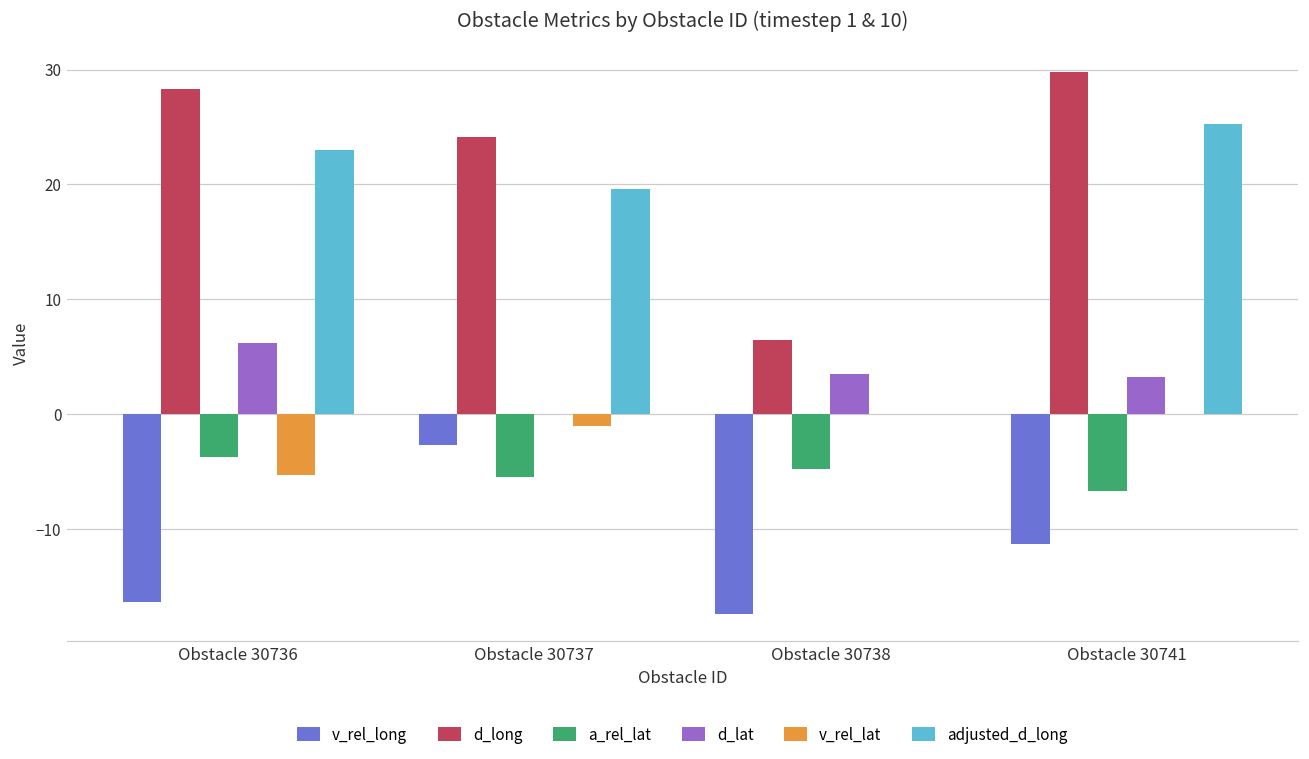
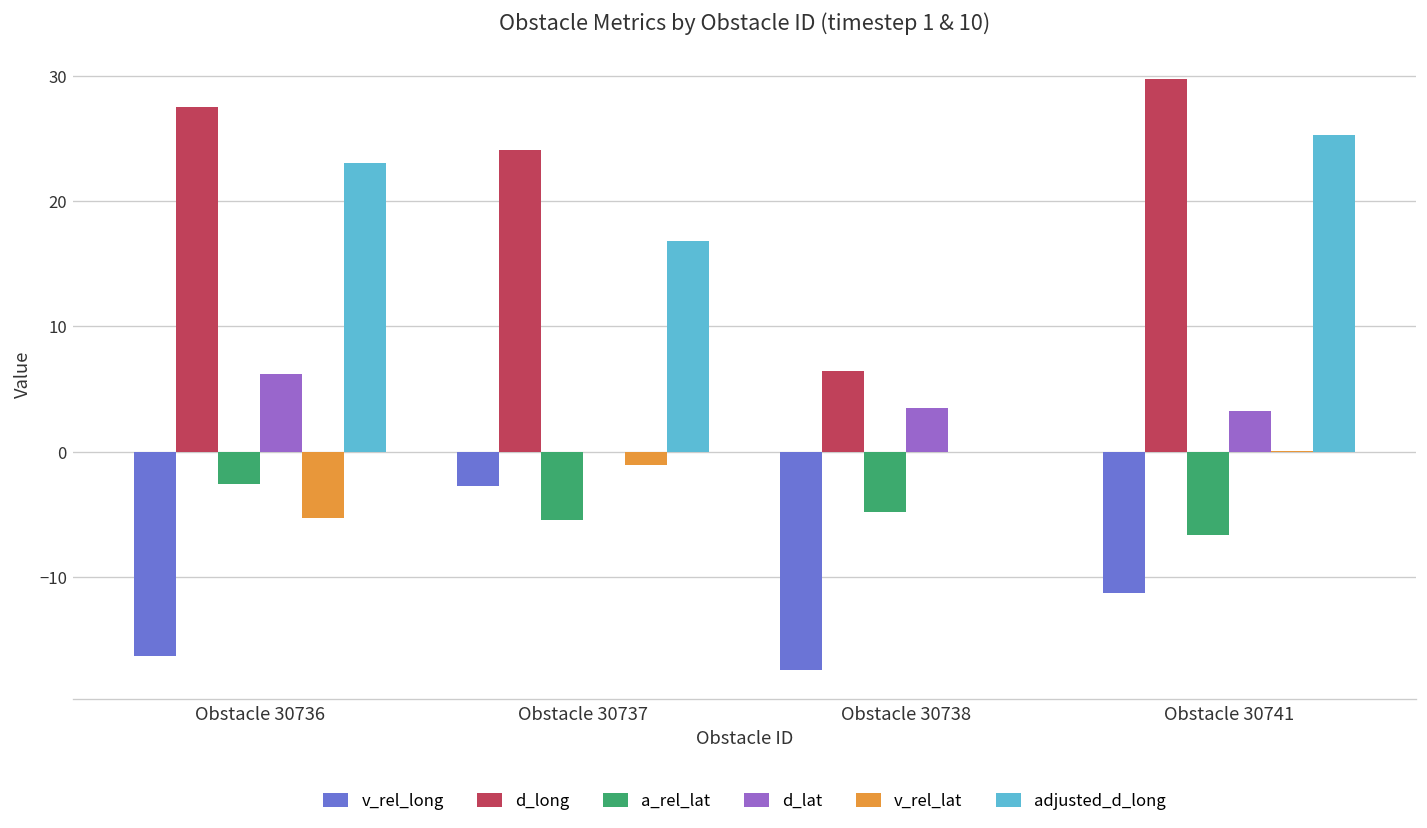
  {
    "d_long": {
-     "Obstacle 30736": 28.4,
+     "Obstacle 30736": 27.5,
      "Obstacle 30737": 24.1,
      "Obstacle 30738": 6.5,
      "Obstacle 30741": 29.8
    },
    "a_rel_lat": {
-     "Obstacle 30736": -3.7,
+     "Obstacle 30736": -2.5,
      "Obstacle 30737": -5.4,
      "Obstacle 30738": -4.8,
      "Obstacle 30741": -6.7
    },
    "v_rel_lat": {
      "Obstacle 30736": -5.3,
      "Obstacle 30737": -1.1,
      "Obstacle 30738": 0.0
    },
    "adjusted_d_long": {
      "Obstacle 30736": 23.0,
-     "Obstacle 30737": 19.6,
+     "Obstacle 30737": 16.8,
      "Obstacle 30738": 0.0,
      "Obstacle 30741": 25.3
    }
  }
